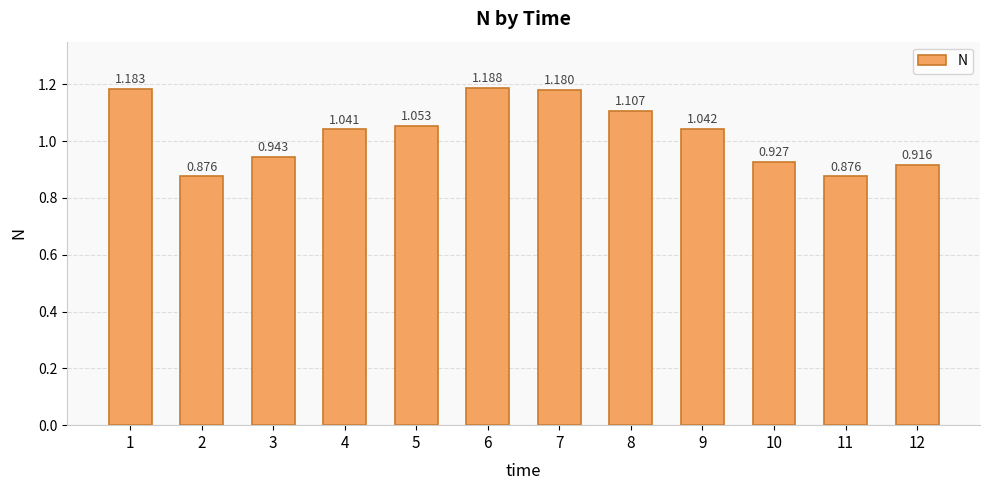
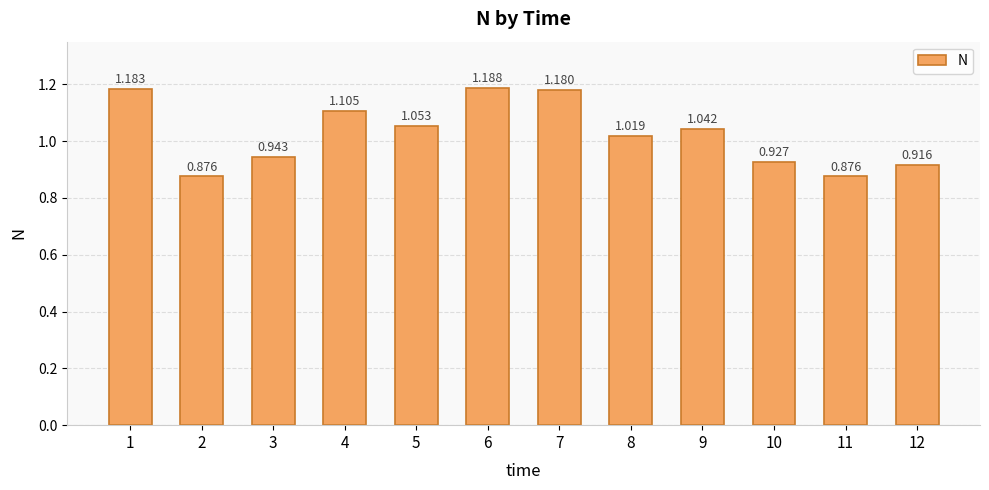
  {
    "1": 1.183,
    "2": 0.876,
    "3": 0.943,
-   "4": 1.041,
+   "4": 1.105,
    "5": 1.053,
    "6": 1.188,
    "7": 1.180,
-   "8": 1.107,
+   "8": 1.019,
    "9": 1.042,
    "10": 0.927,
    "11": 0.876,
    "12": 0.916
  }
